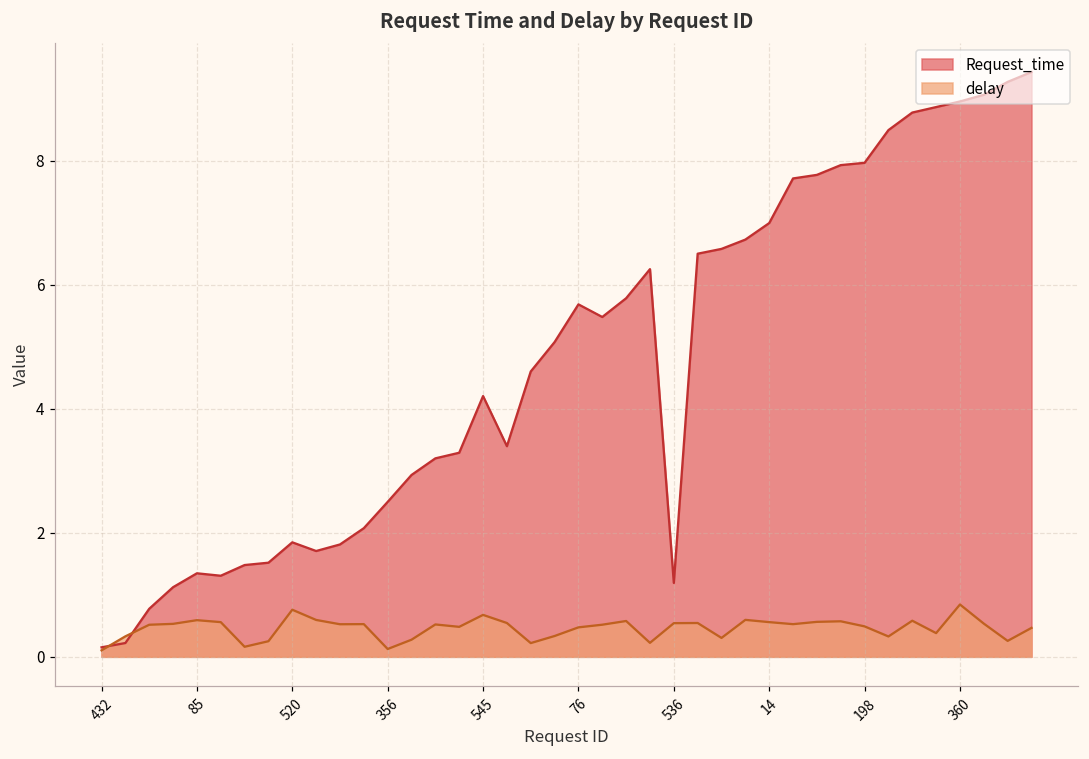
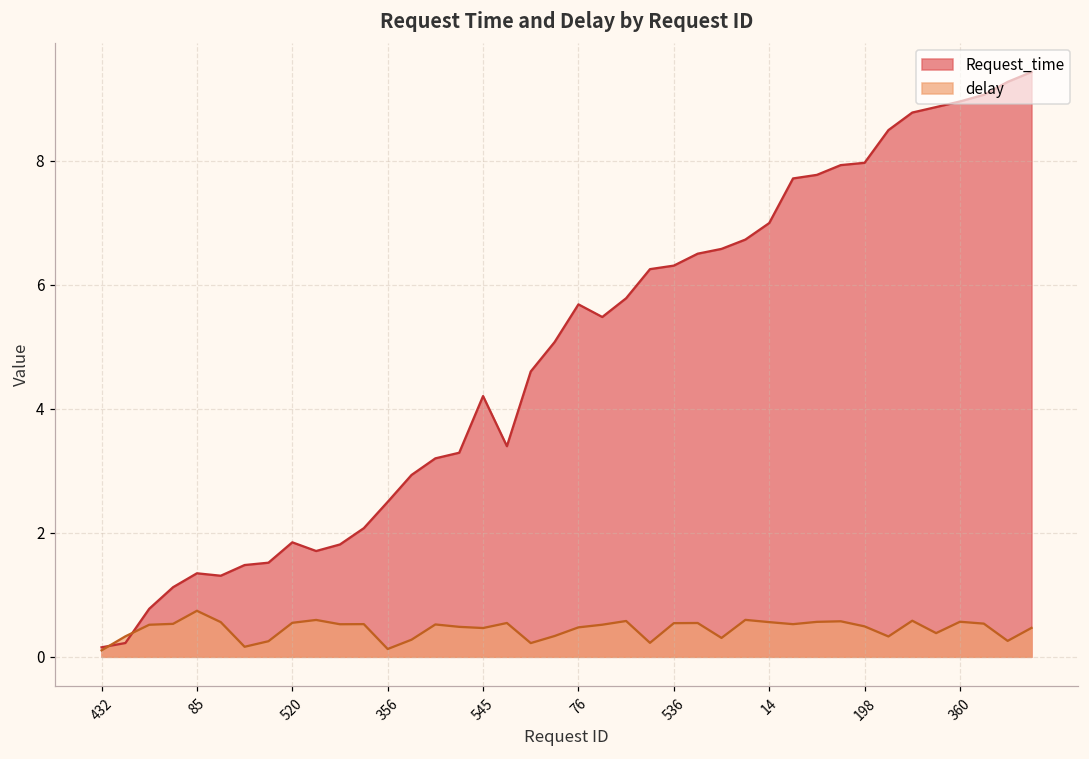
  {
    "Request_time": {
      "432": 0.2,
      "85": 1.3,
      "520": 1.8,
      "356": 2.5,
      "545": 4.2,
      "76": 5.7,
-     "536": 1.2,
+     "536": 6.3,
      "198": 8.0,
      "360": 9.0
    },
    "delay": {
      "432": 0.1,
-     "85": 0.6,
-     "520": 0.8,
+     "85": 0.7,
+     "520": 0.5,
      "356": 0.1,
-     "545": 0.7,
+     "545": 0.5,
      "76": 0.5,
      "536": 0.5,
      "198": 0.5,
-     "360": 0.8
+     "360": 0.6
    }
  }
